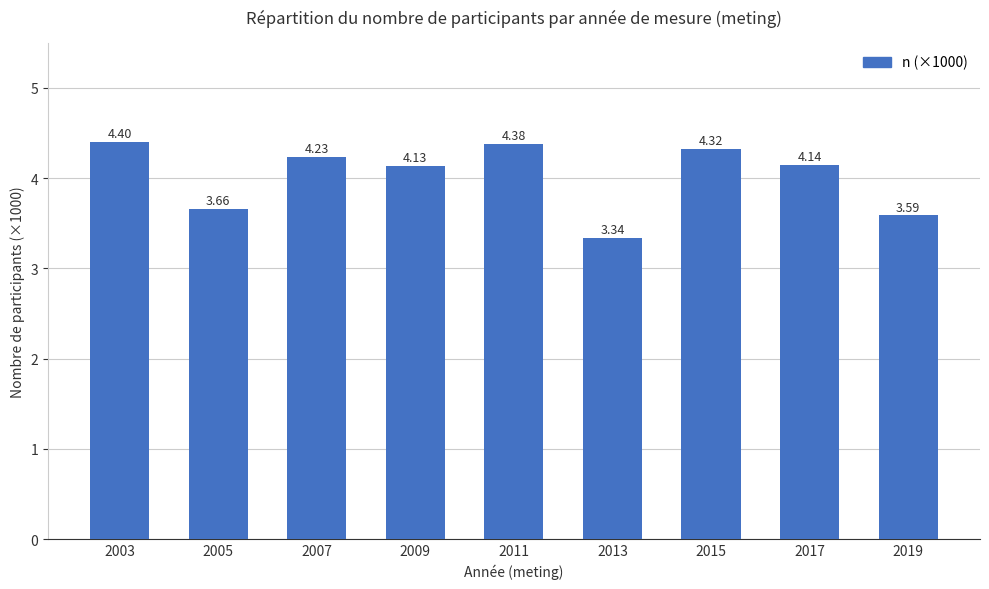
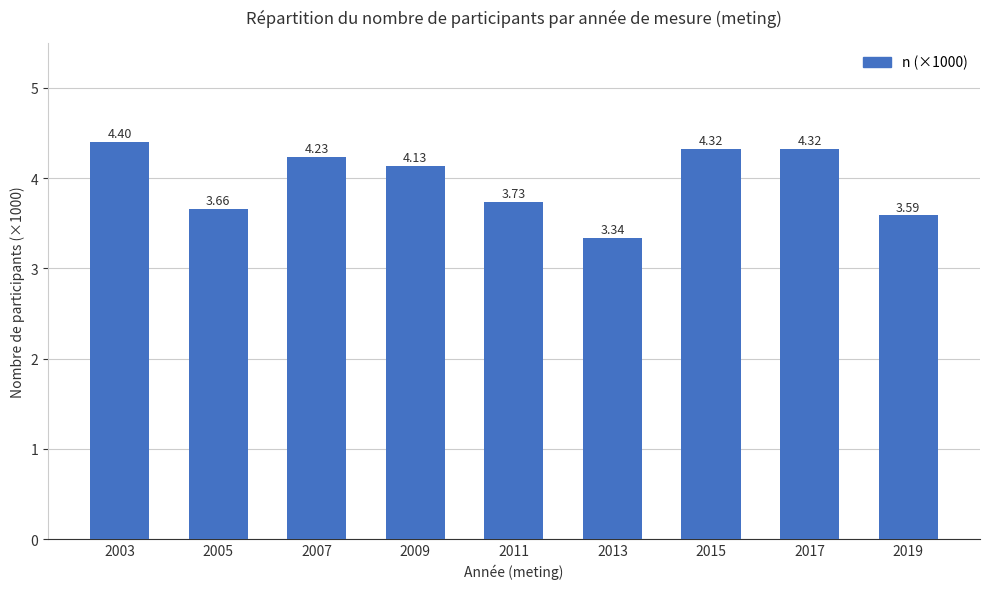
  {
    "2003": 4.40,
    "2005": 3.66,
    "2007": 4.23,
    "2009": 4.13,
-   "2011": 4.38,
+   "2011": 3.73,
    "2013": 3.34,
    "2015": 4.32,
-   "2017": 4.14,
+   "2017": 4.32,
    "2019": 3.59
  }
